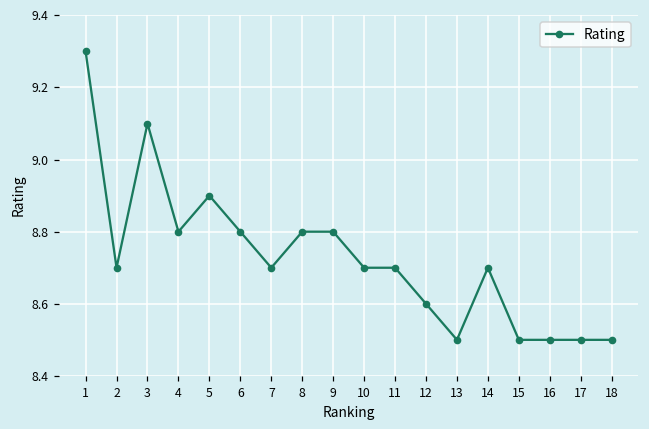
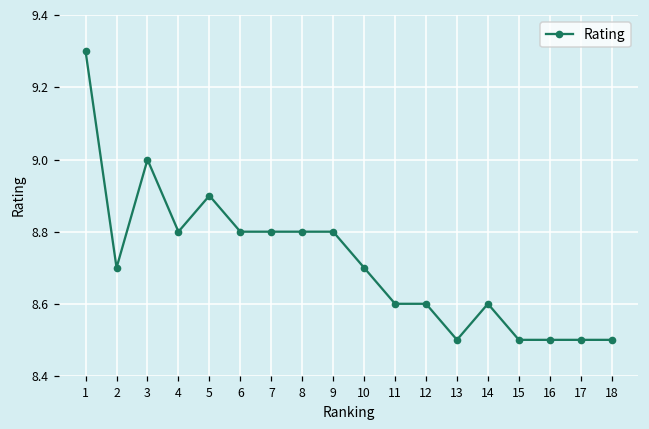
  {
    "1": 9.3,
    "2": 8.7,
-   "3": 9.1,
+   "3": 9.0,
    "4": 8.8,
    "5": 8.9,
    "6": 8.8,
-   "7": 8.7,
+   "7": 8.8,
    "8": 8.8,
    "9": 8.8,
    "10": 8.7,
-   "11": 8.7,
+   "11": 8.6,
    "12": 8.6,
    "13": 8.5,
-   "14": 8.7,
+   "14": 8.6,
    "15": 8.5,
    "16": 8.5,
    "17": 8.5,
    "18": 8.5
  }
